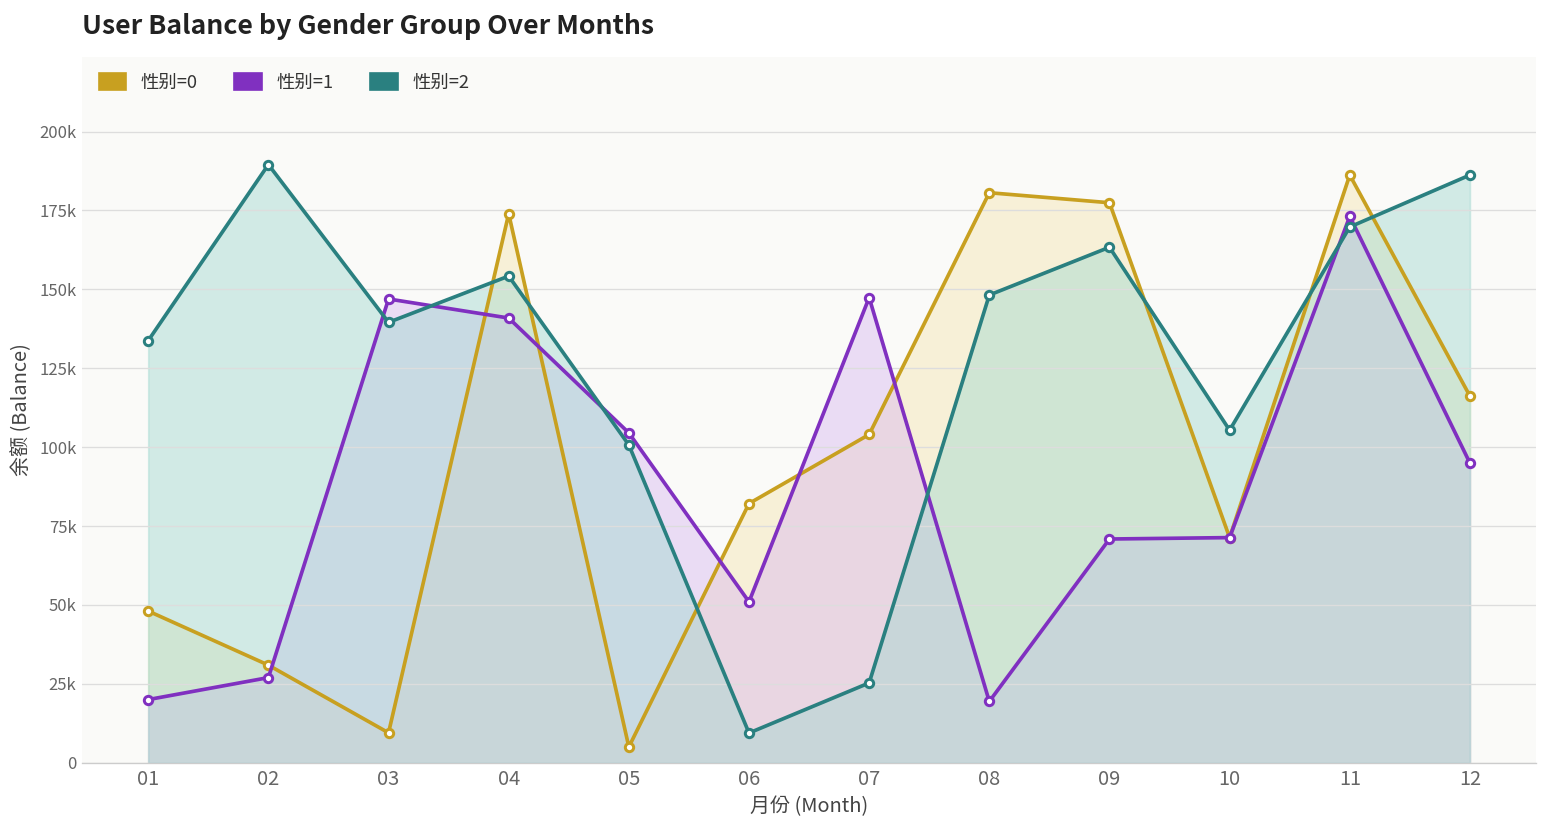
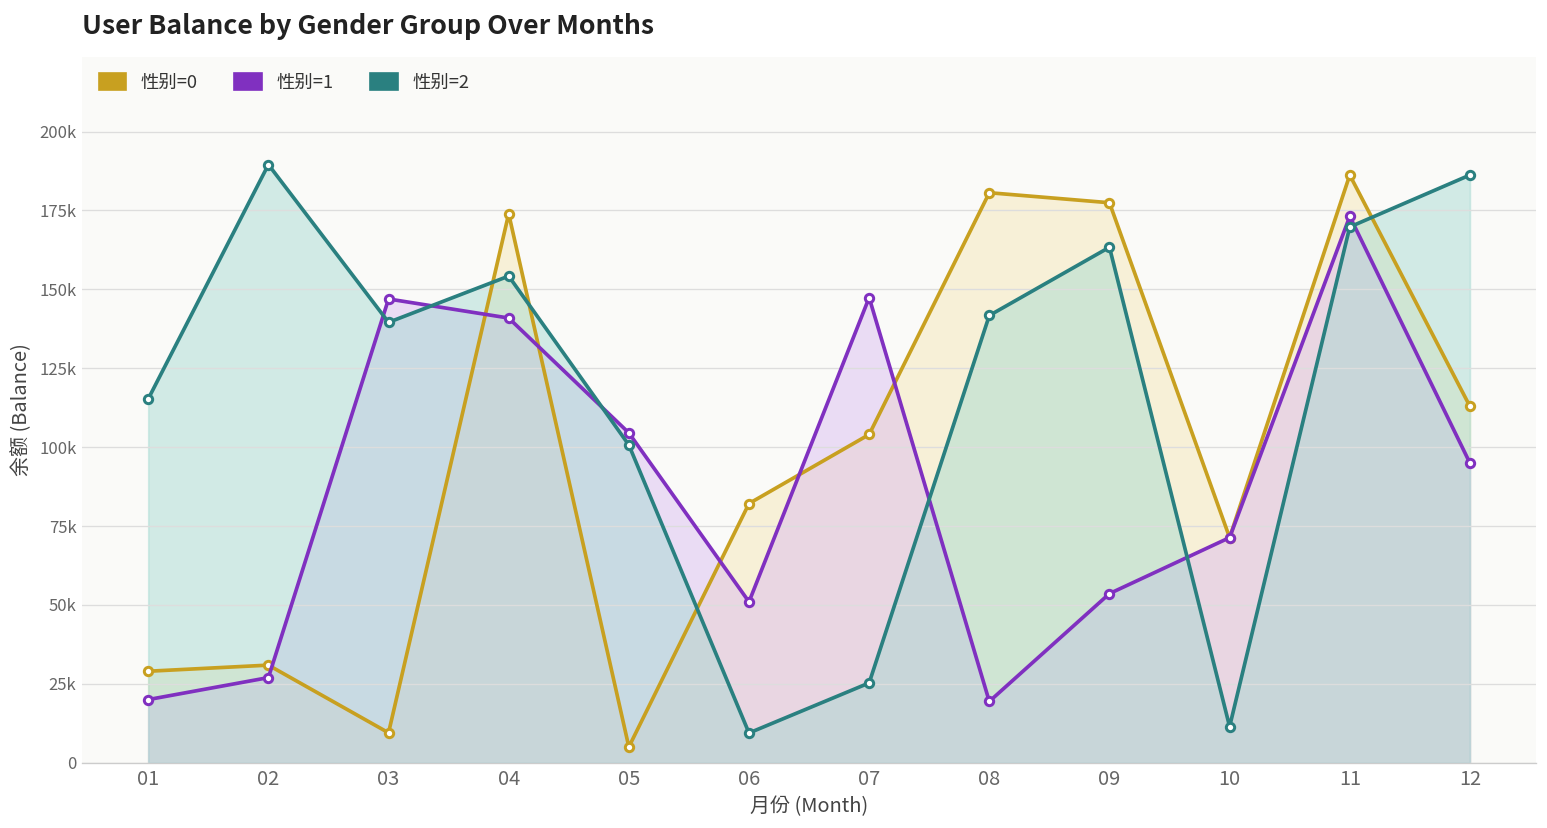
  {
    "性别=0": {
-     "01": 48000,
+     "01": 29000,
      "02": 31000,
      "03": 9000,
      "04": 174000,
      "05": 5000,
      "06": 82000,
      "07": 104000,
      "08": 181000,
      "09": 177000,
      "11": 186000,
-     "12": 116000
+     "12": 113000
    },
    "性别=1": {
      "01": 20000,
      "02": 27000,
      "03": 147000,
      "04": 141000,
      "05": 105000,
      "06": 51000,
      "07": 147000,
      "08": 19000,
-     "09": 71000,
+     "09": 54000,
      "11": 173000,
      "12": 95000
    },
    "性别=2": {
-     "01": 134000,
+     "01": 115000,
      "02": 190000,
      "03": 140000,
      "04": 154000,
      "05": 101000,
      "06": 9000,
      "07": 25000,
-     "08": 148000,
+     "08": 142000,
      "09": 163000,
-     "10": 105000,
+     "10": 11000,
      "11": 170000,
      "12": 186000
    }
  }
